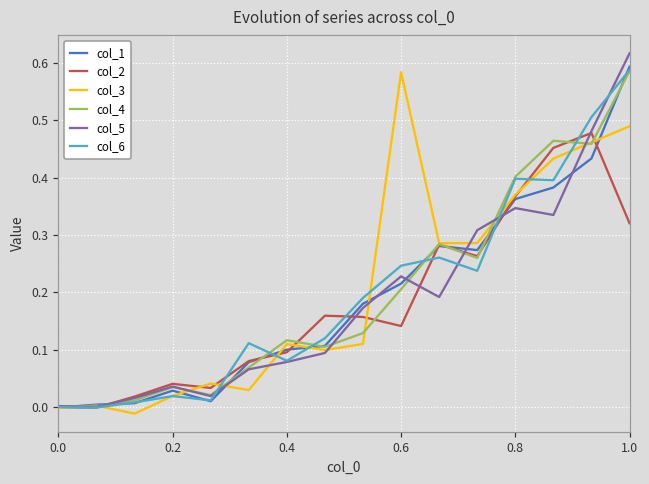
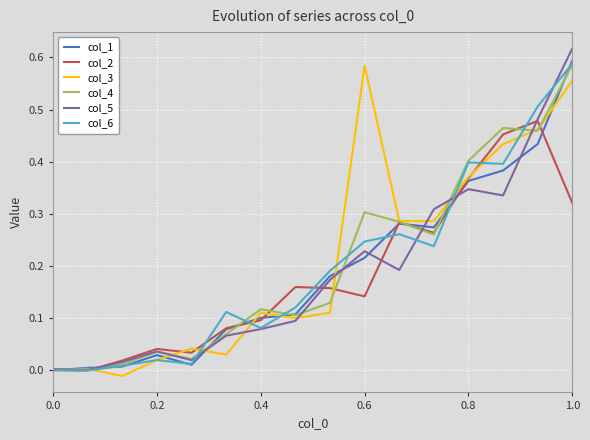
  {
    "col_2": {
      "0.6": 0.14,
      "1.0": 0.32
    },
    "col_3": {
      "0.4": 0.11,
      "0.6": 0.58,
-     "1.0": 0.49
+     "1.0": 0.56
    },
    "col_4": {
      "0.4": 0.12,
-     "0.6": 0.21
+     "0.6": 0.30
    },
    "col_5": {
      "0.6": 0.23,
      "0.8": 0.35,
      "1.0": 0.62
    }
  }
